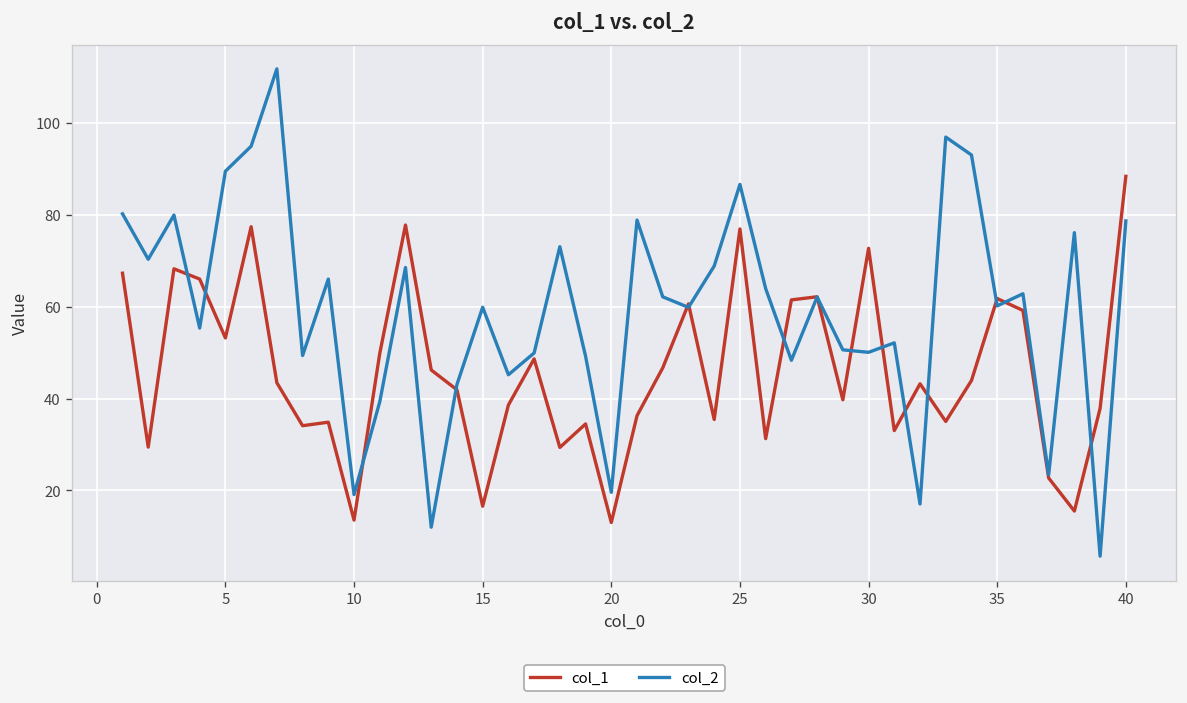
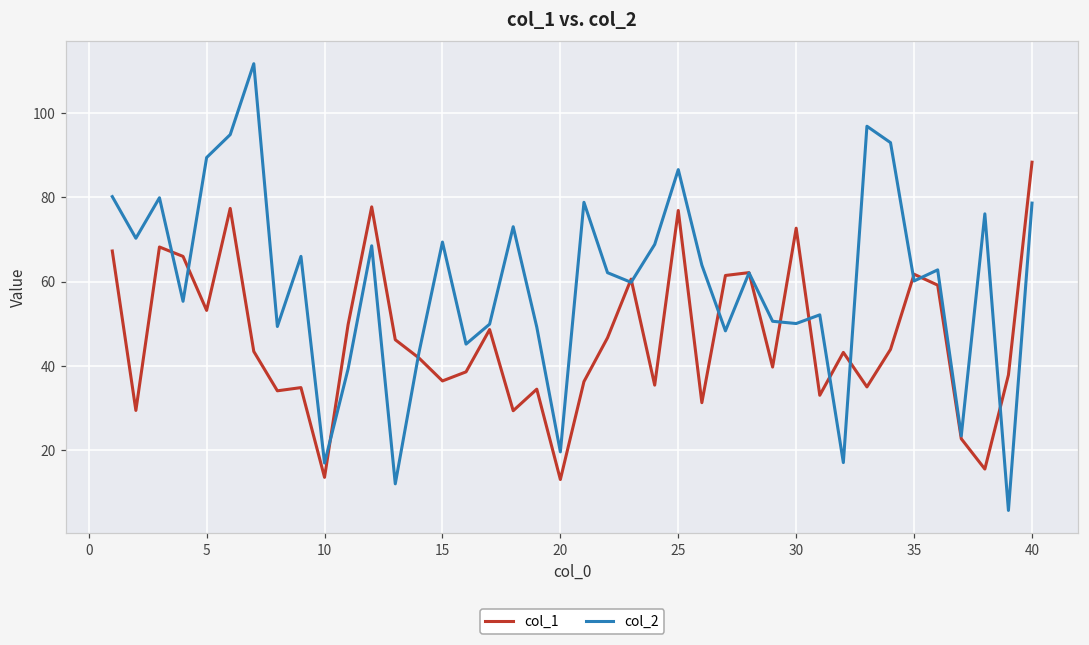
  {
    "col_1": {
      "5": 53,
      "10": 14,
-     "15": 17,
+     "15": 36,
      "20": 13,
      "25": 77,
      "30": 73,
      "35": 62,
      "40": 88
    },
    "col_2": {
      "5": 89,
-     "10": 19,
-     "15": 60,
+     "10": 17,
+     "15": 69,
      "20": 20,
      "25": 87,
      "30": 50,
      "35": 60,
      "40": 79
    }
  }
